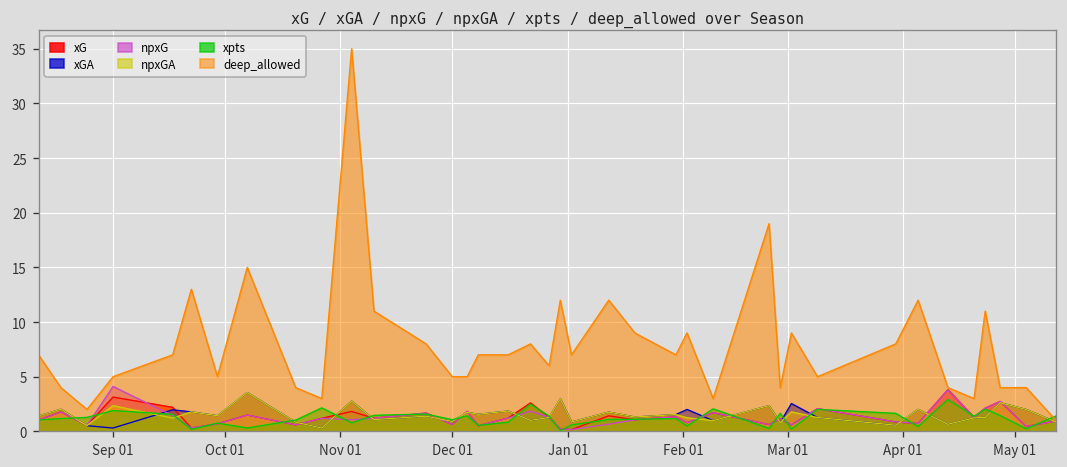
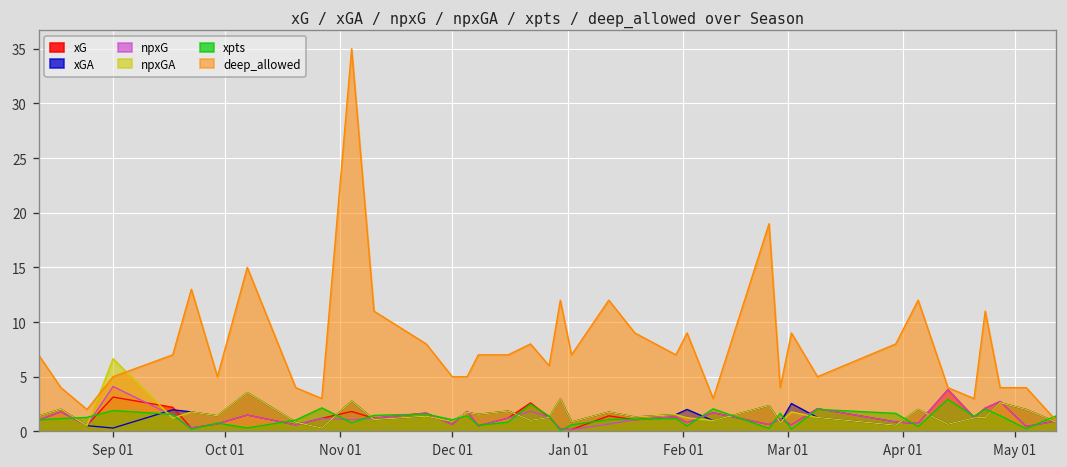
  {
    "xG": {
      "Sep 01": 3
    },
    "xGA": {
      "Sep 01": 0
    },
    "npxG": {
      "Sep 01": 4
    },
    "npxGA": {
-     "Sep 01": 2
+     "Sep 01": 7
    },
    "xpts": {
      "Sep 01": 2
    },
    "deep_allowed": {
      "Sep 01": 5,
      "Dec 01": 5
    }
  }
